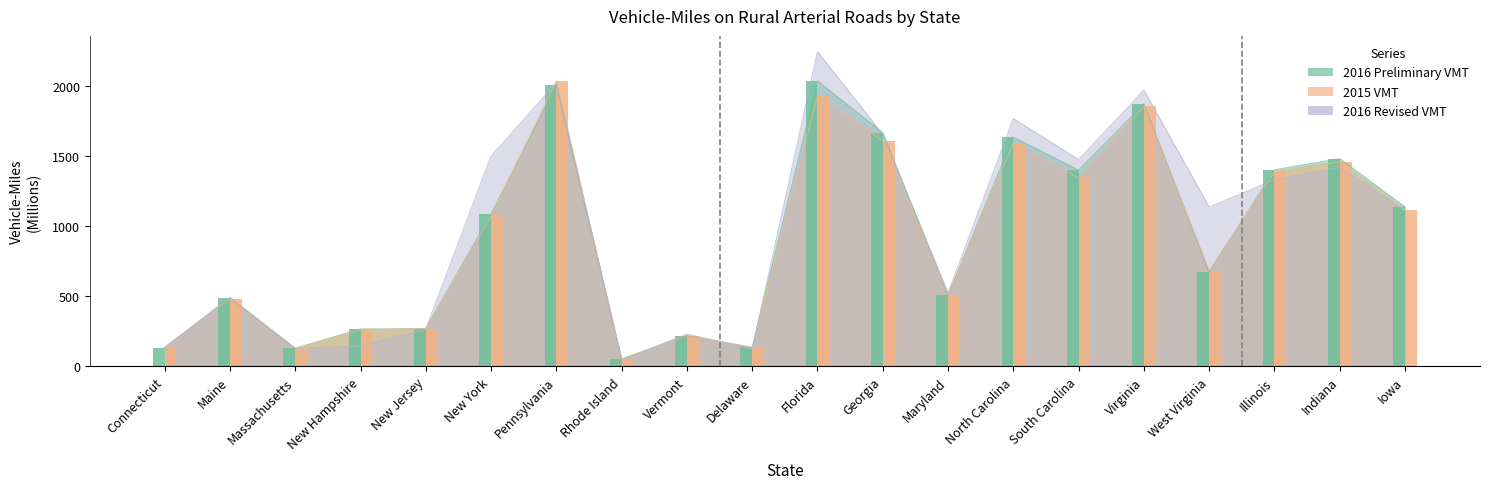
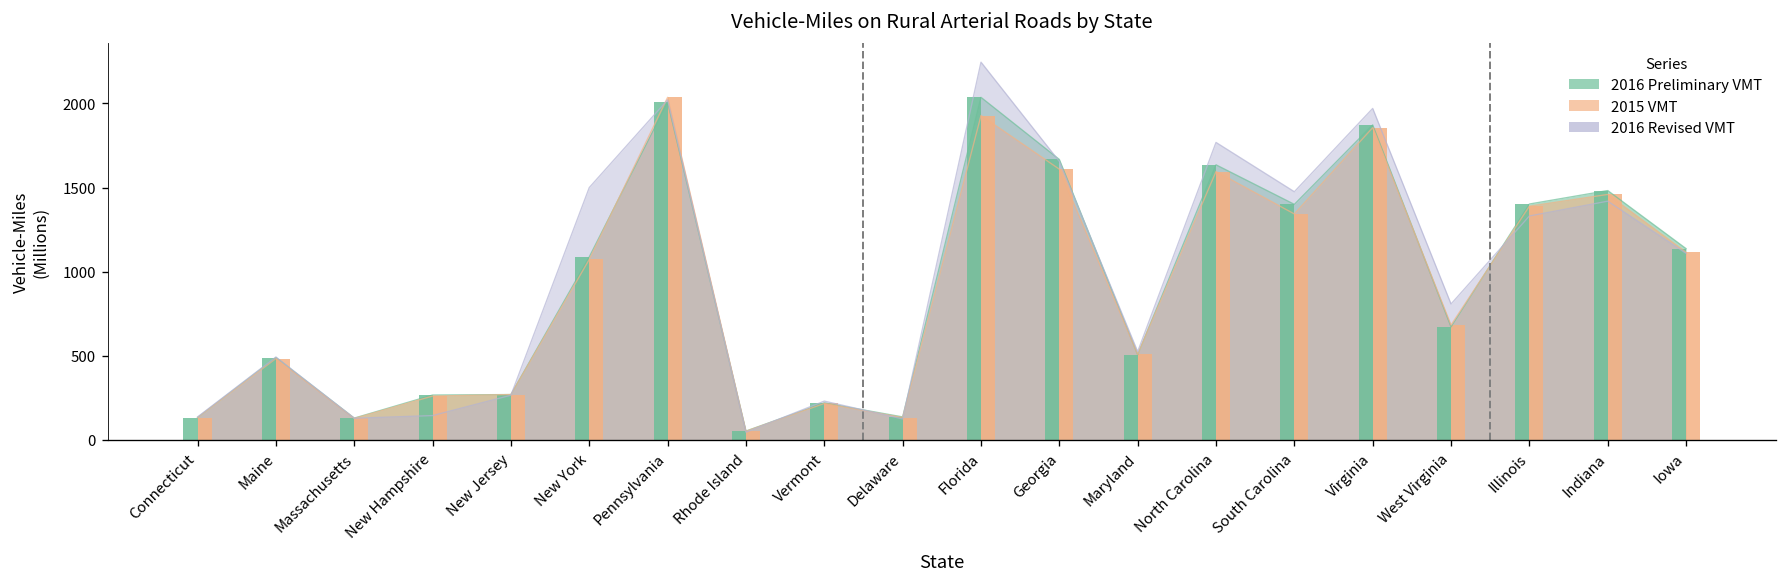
  {
    "2016 Revised VMT": {
      "New Hampshire": 150,
      "New York": 1500,
      "Florida": 2250,
      "North Carolina": 1770,
      "South Carolina": 1480,
      "Virginia": 1970,
-     "West Virginia": 1140,
+     "West Virginia": 810,
      "Illinois": 1330,
      "Indiana": 1420
    }
  }
